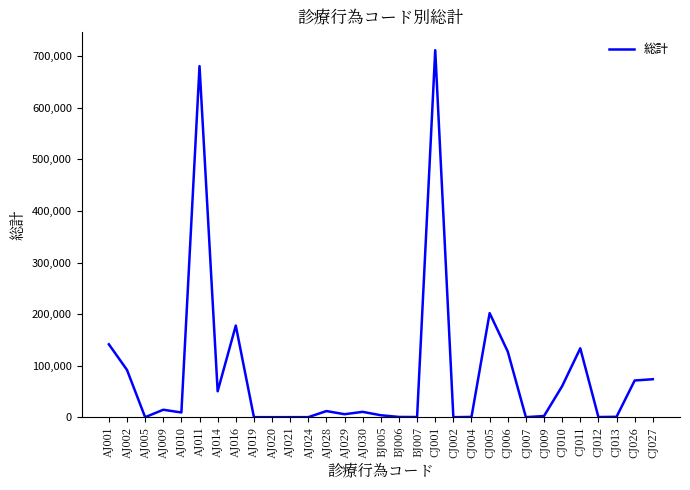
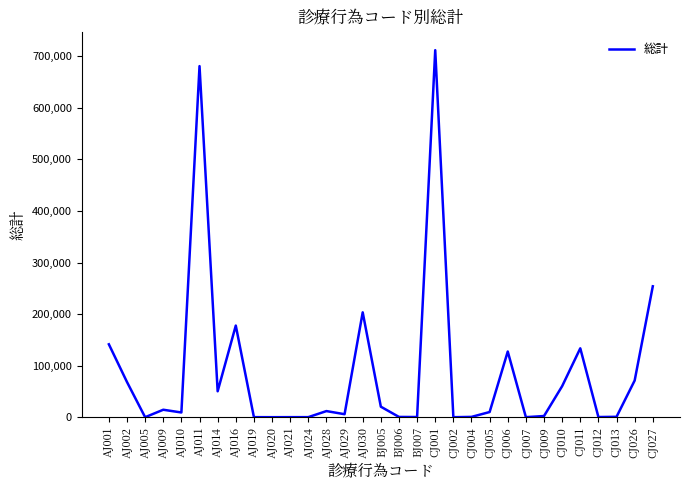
  {
    "AJ001": "140,000",
-   "AJ002": "90,000",
+   "AJ002": "70,000",
    "AJ005": "0",
    "AJ009": "10,000",
    "AJ010": "10,000",
    "AJ011": "680,000",
    "AJ014": "50,000",
    "AJ016": "180,000",
    "AJ019": "0",
    "AJ020": "0",
    "AJ021": "0",
    "AJ024": "0",
    "AJ028": "10,000",
    "AJ029": "10,000",
-   "AJ030": "10,000",
-   "BJ005": "0",
+   "AJ030": "200,000",
+   "BJ005": "20,000",
    "BJ006": "0",
    "BJ007": "0",
    "CJ001": "710,000",
    "CJ002": "0",
    "CJ004": "0",
-   "CJ005": "200,000",
+   "CJ005": "10,000",
    "CJ006": "130,000",
    "CJ007": "0",
    "CJ009": "0",
    "CJ010": "60,000",
    "CJ011": "130,000",
    "CJ012": "0",
    "CJ013": "0",
    "CJ026": "70,000",
-   "CJ027": "70,000"
+   "CJ027": "250,000"
  }
